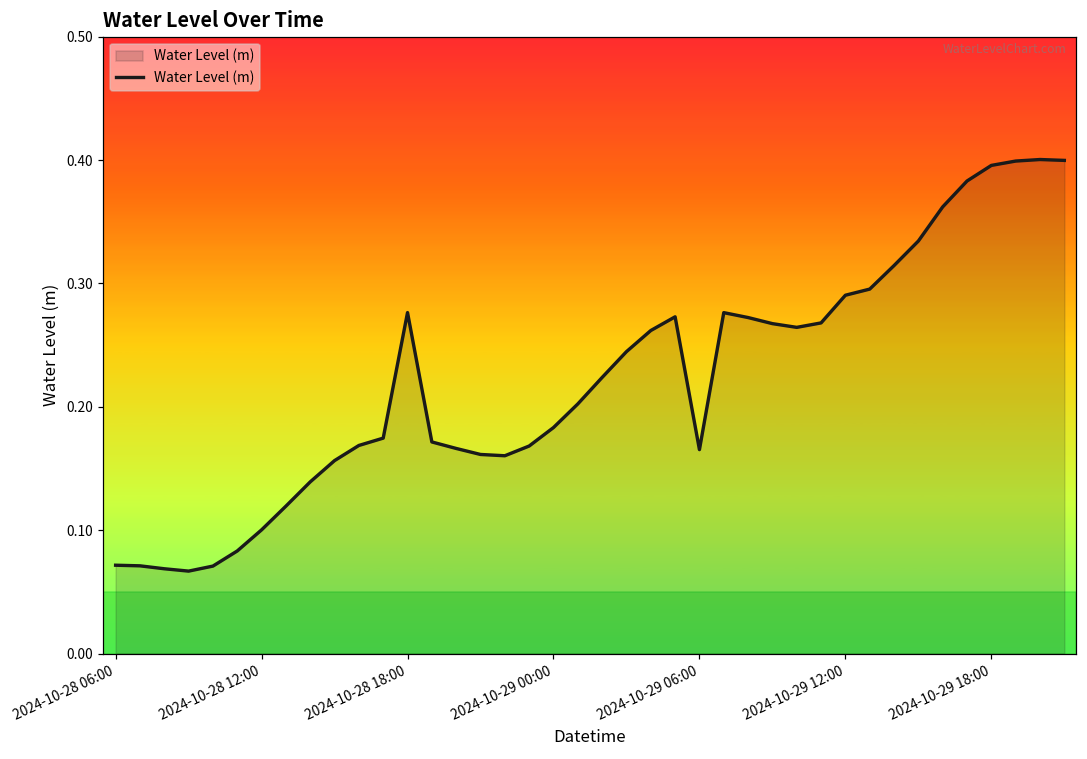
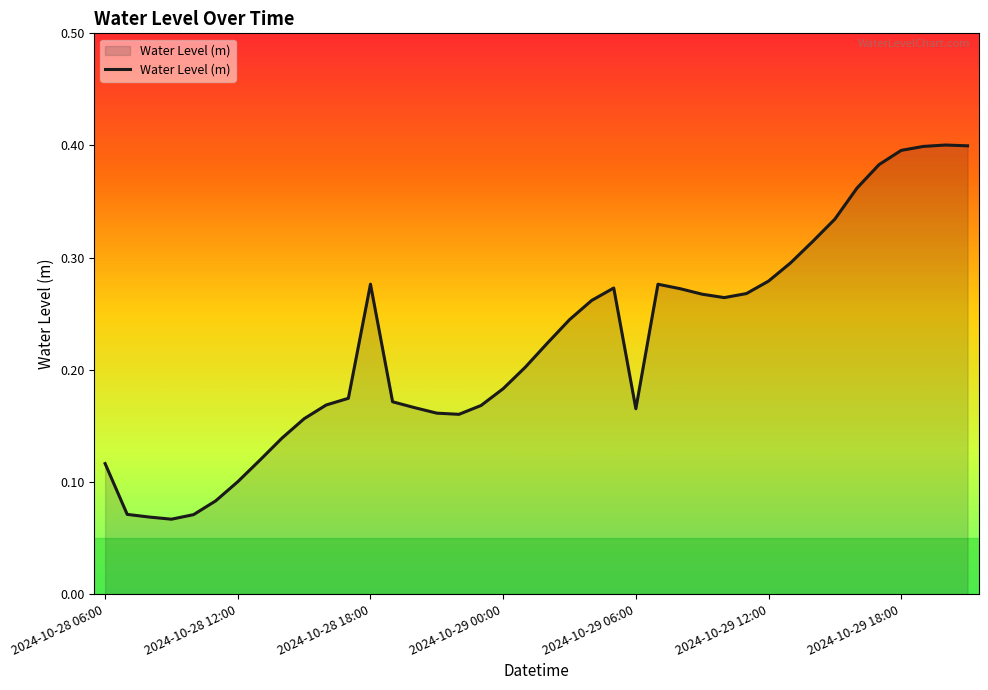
  {
-   "2024-10-28 06:00": 0.072,
+   "2024-10-28 06:00": 0.116,
    "2024-10-28 12:00": 0.100,
    "2024-10-28 18:00": 0.276,
    "2024-10-29 00:00": 0.183,
    "2024-10-29 06:00": 0.165,
-   "2024-10-29 12:00": 0.290,
+   "2024-10-29 12:00": 0.279,
    "2024-10-29 18:00": 0.396
  }
